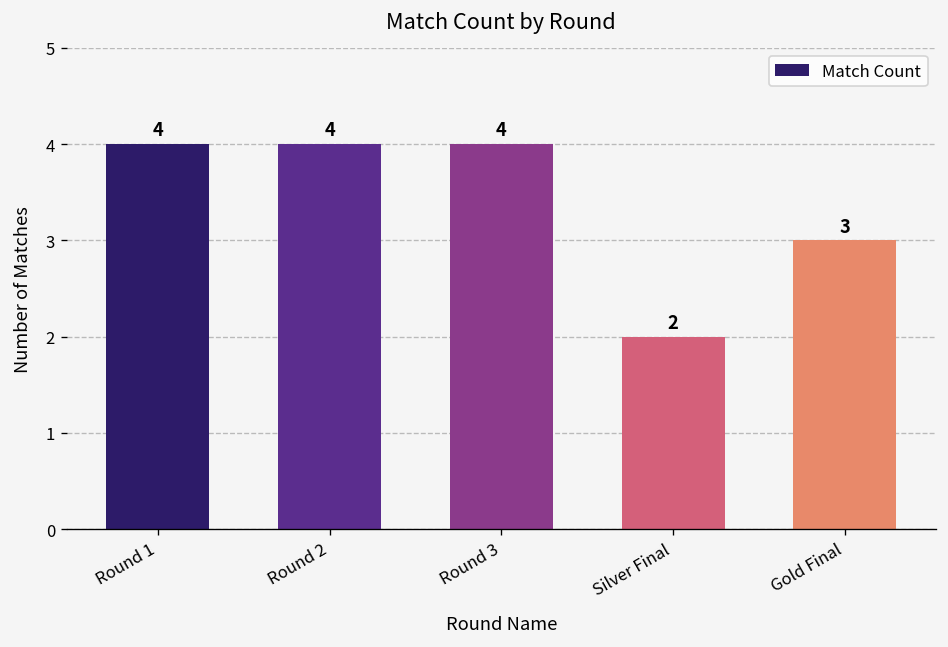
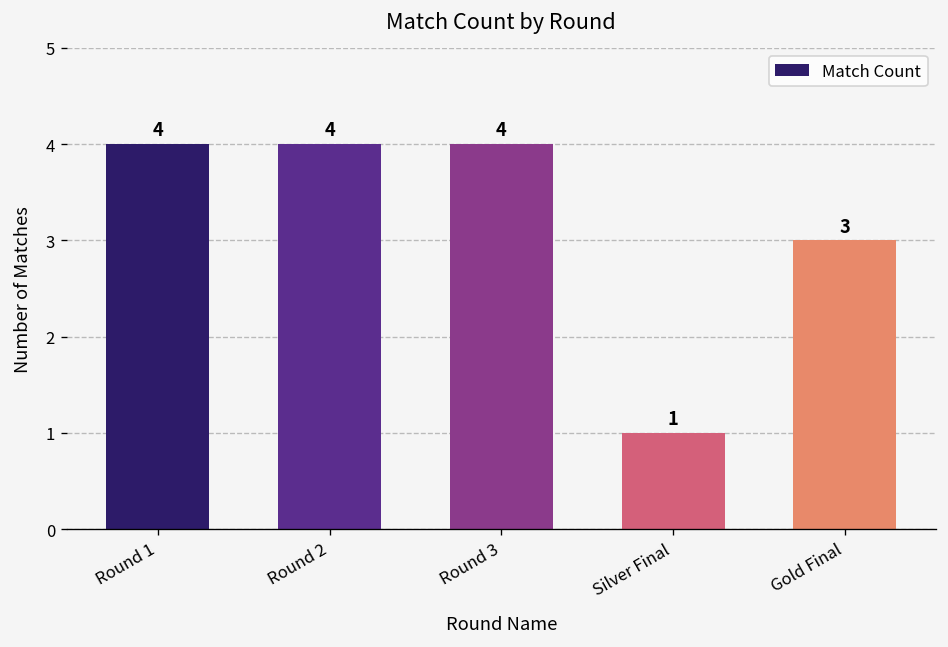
  {
    "Round 1": 4,
    "Round 2": 4,
    "Round 3": 4,
-   "Silver Final": 2,
+   "Silver Final": 1,
    "Gold Final": 3
  }
